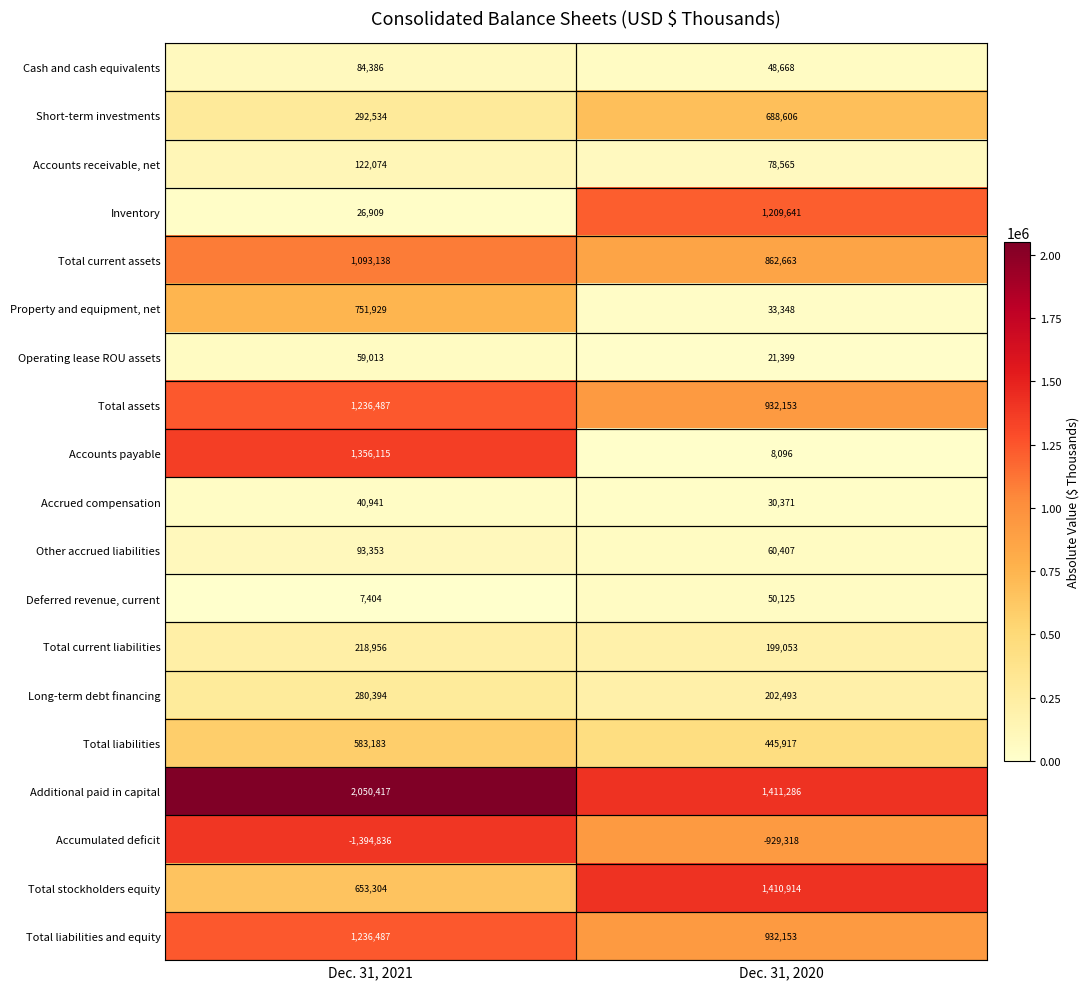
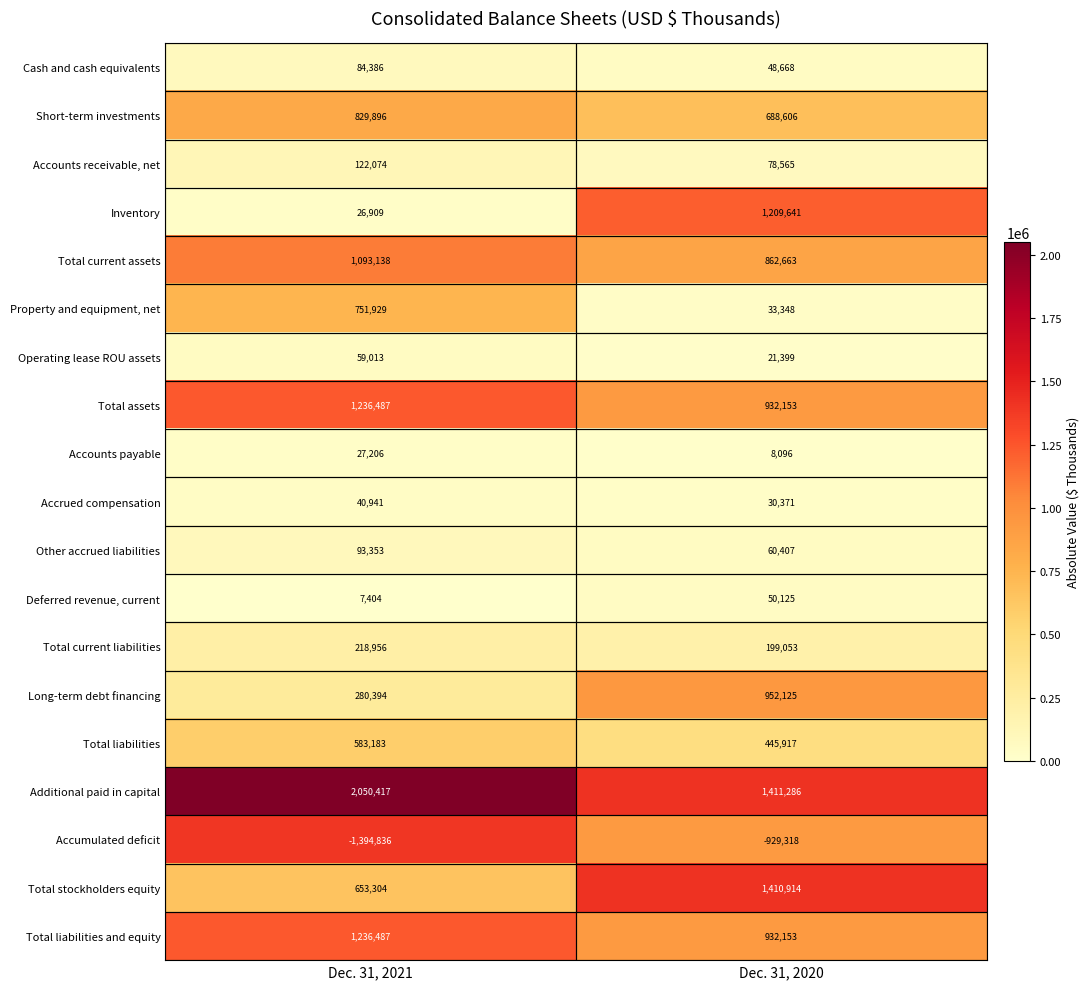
  {
    "Cash and cash equivalents": {
      "Dec. 31, 2021": "84,386",
      "Dec. 31, 2020": "48,668"
    },
    "Short-term investments": {
-     "Dec. 31, 2021": "292,534",
+     "Dec. 31, 2021": "829,896",
      "Dec. 31, 2020": "688,606"
    },
    "Accounts receivable, net": {
      "Dec. 31, 2021": "122,074",
      "Dec. 31, 2020": "78,565"
    },
    "Inventory": {
      "Dec. 31, 2021": "26,909",
      "Dec. 31, 2020": "1,209,641"
    },
    "Total current assets": {
      "Dec. 31, 2021": "1,093,138",
      "Dec. 31, 2020": "862,663"
    },
    "Property and equipment, net": {
      "Dec. 31, 2021": "751,929",
      "Dec. 31, 2020": "33,348"
    },
    "Operating lease ROU assets": {
      "Dec. 31, 2021": "59,013",
      "Dec. 31, 2020": "21,399"
    },
    "Total assets": {
      "Dec. 31, 2021": "1,236,487",
      "Dec. 31, 2020": "932,153"
    },
    "Accounts payable": {
-     "Dec. 31, 2021": "1,356,115",
+     "Dec. 31, 2021": "27,206",
      "Dec. 31, 2020": "8,096"
    },
    "Accrued compensation": {
      "Dec. 31, 2021": "40,941",
      "Dec. 31, 2020": "30,371"
    },
    "Other accrued liabilities": {
      "Dec. 31, 2021": "93,353",
      "Dec. 31, 2020": "60,407"
    },
    "Deferred revenue, current": {
      "Dec. 31, 2021": "7,404",
      "Dec. 31, 2020": "50,125"
    },
    "Total current liabilities": {
      "Dec. 31, 2021": "218,956",
      "Dec. 31, 2020": "199,053"
    },
    "Long-term debt financing": {
      "Dec. 31, 2021": "280,394",
-     "Dec. 31, 2020": "202,493"
+     "Dec. 31, 2020": "952,125"
    },
    "Total liabilities": {
      "Dec. 31, 2021": "583,183",
      "Dec. 31, 2020": "445,917"
    },
    "Additional paid in capital": {
      "Dec. 31, 2021": "2,050,417",
      "Dec. 31, 2020": "1,411,286"
    },
    "Accumulated deficit": {
      "Dec. 31, 2021": "-1,394,836",
      "Dec. 31, 2020": "-929,318"
    },
    "Total stockholders equity": {
      "Dec. 31, 2021": "653,304",
      "Dec. 31, 2020": "1,410,914"
    },
    "Total liabilities and equity": {
      "Dec. 31, 2021": "1,236,487",
      "Dec. 31, 2020": "932,153"
    }
  }
